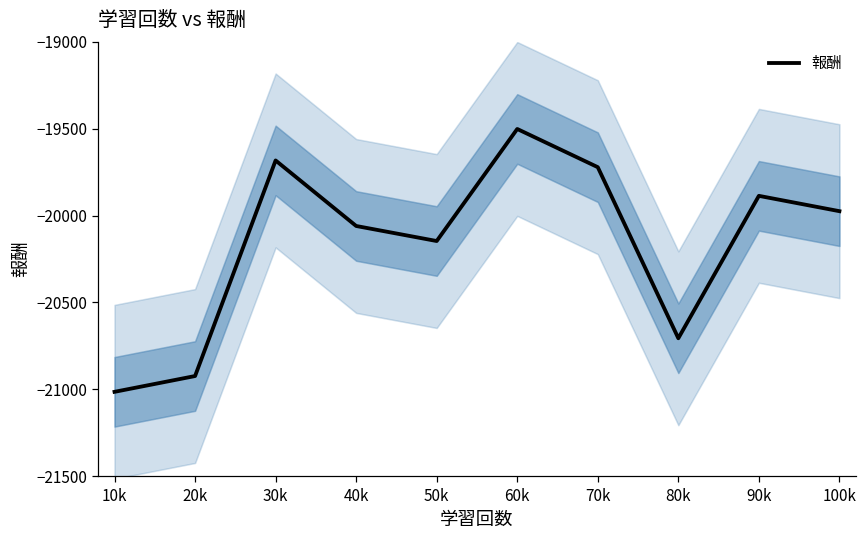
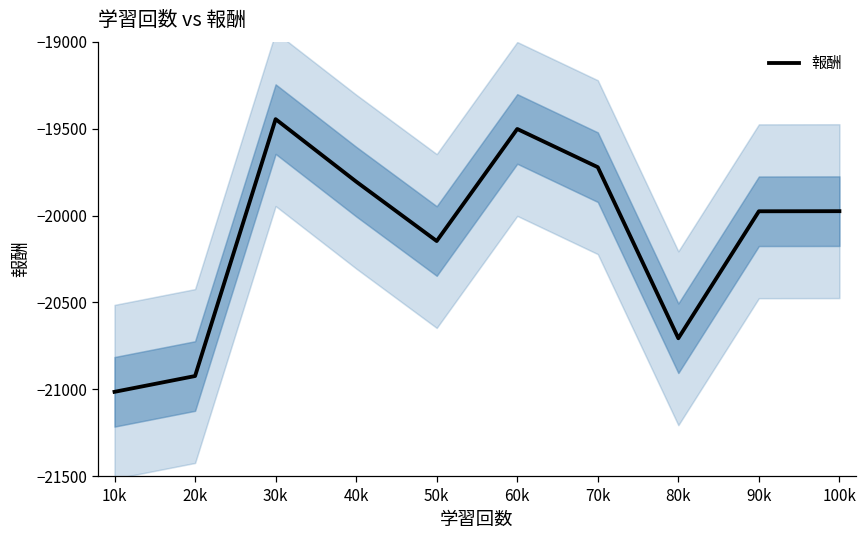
  {
    "報酬": {
      "10k": -21010,
      "20k": -20920,
-     "30k": -19680,
-     "40k": -20060,
+     "30k": -19450,
+     "40k": -19800,
      "50k": -20150,
      "60k": -19500,
      "70k": -19720,
      "80k": -20710,
-     "90k": -19890,
+     "90k": -19980,
      "100k": -19970
    }
  }
